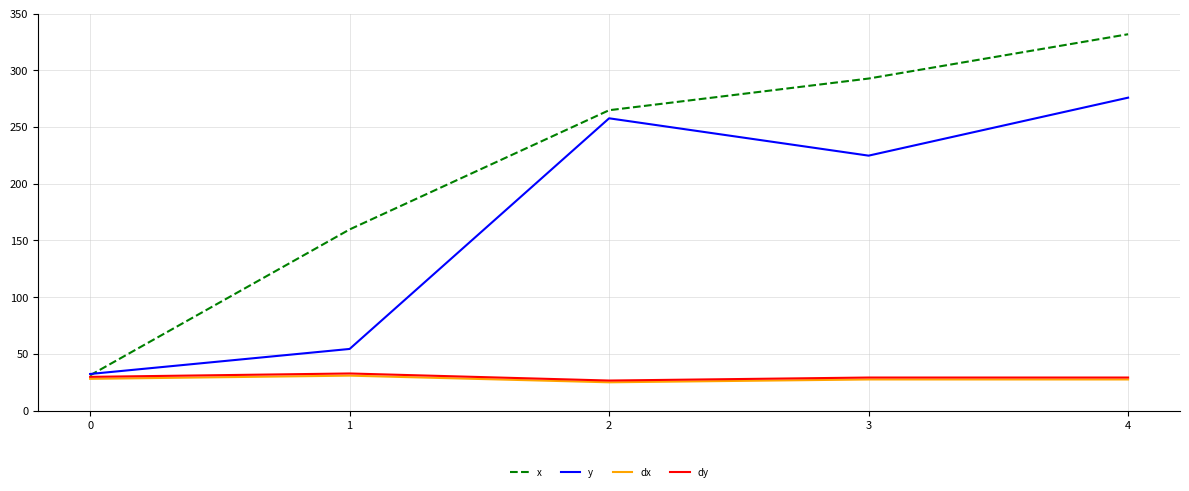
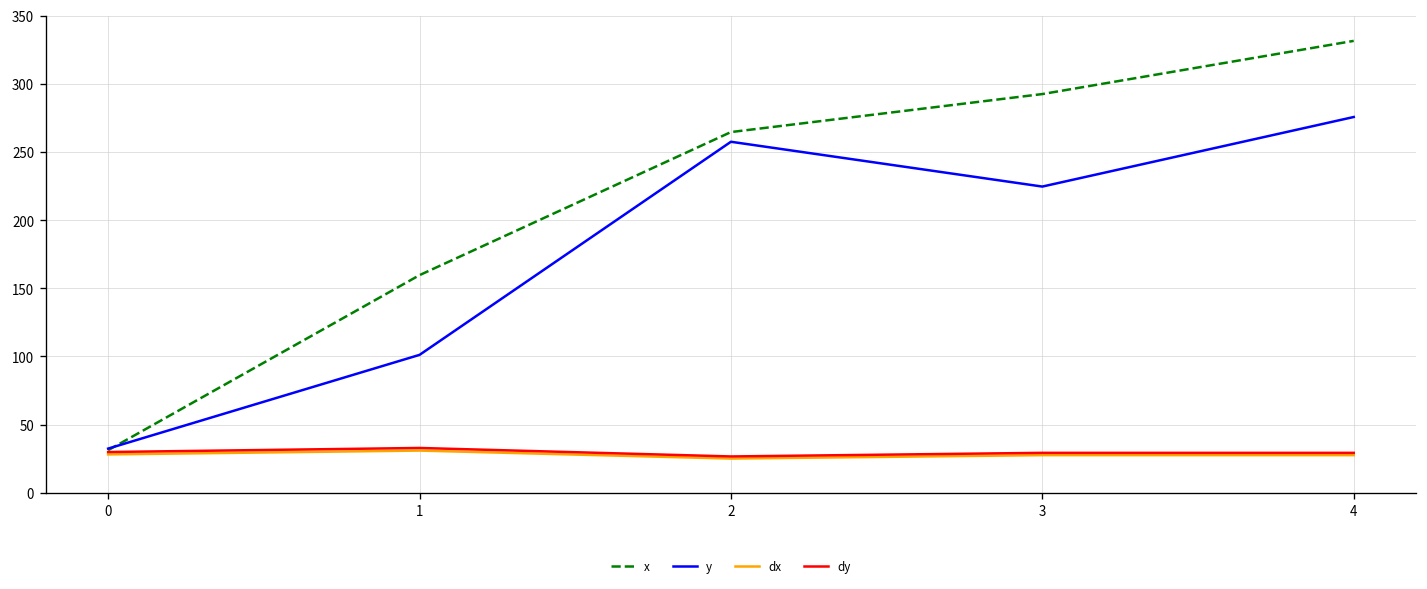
  {
    "x": {
      "1": 160,
      "2": 265,
      "3": 293,
      "4": 332
    },
    "y": {
-     "1": 54,
+     "1": 101,
      "2": 258,
      "3": 225,
      "4": 276
    }
  }
